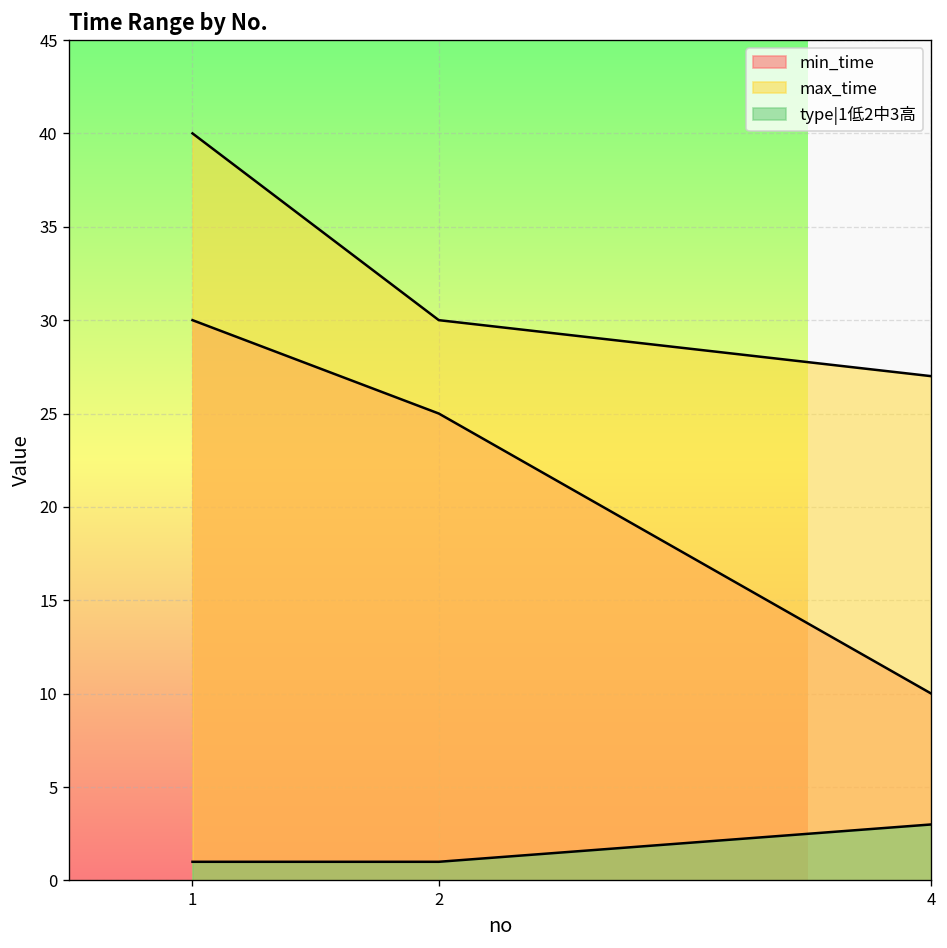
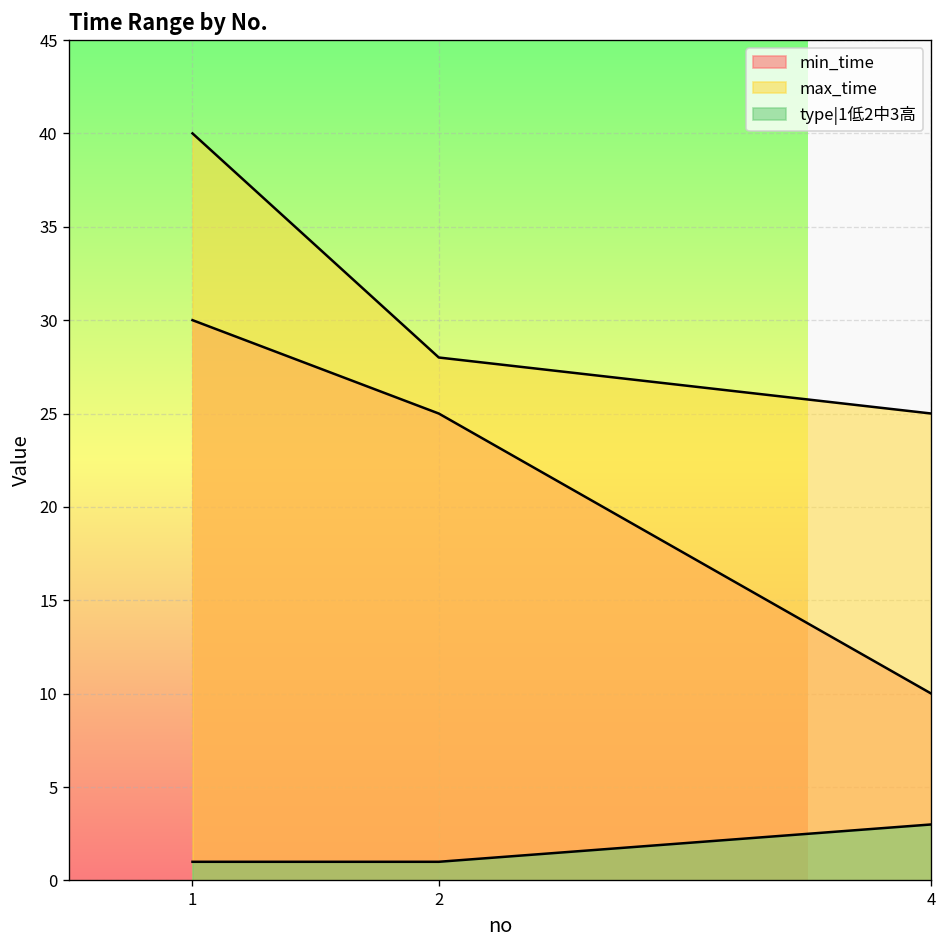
  {
    "min_time": {
      "1": 30,
      "2": 25,
      "4": 10
    },
    "max_time": {
      "1": 40,
-     "2": 30,
-     "4": 27
+     "2": 28,
+     "4": 25
    },
    "type|1低2中3高": {
      "1": 1,
      "2": 1,
      "4": 3
    }
  }
